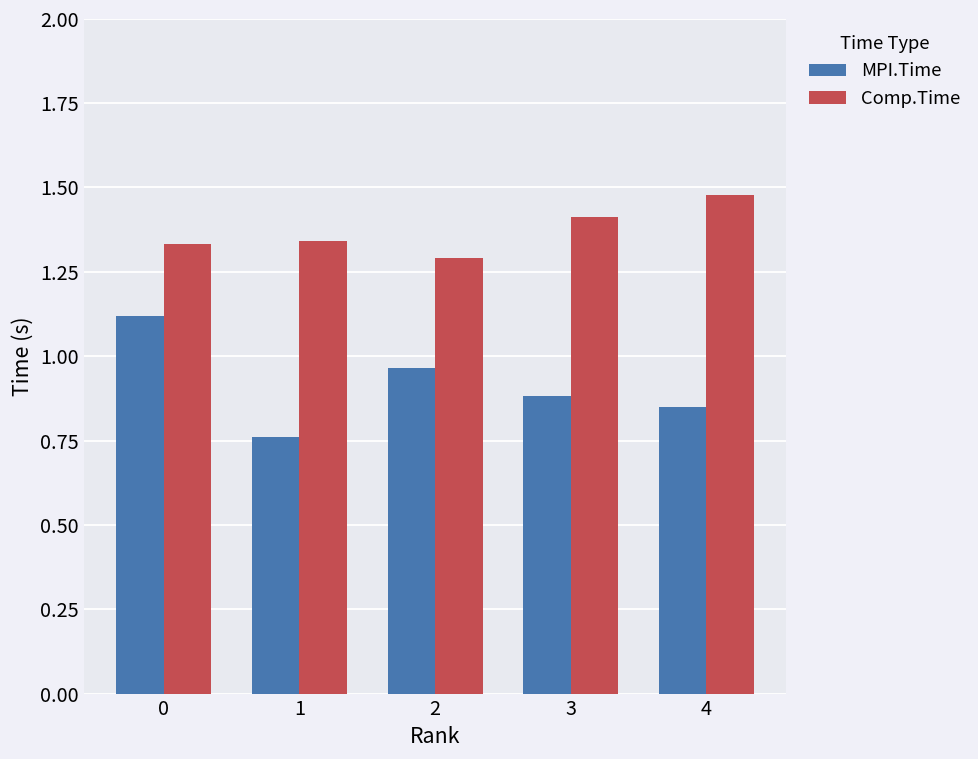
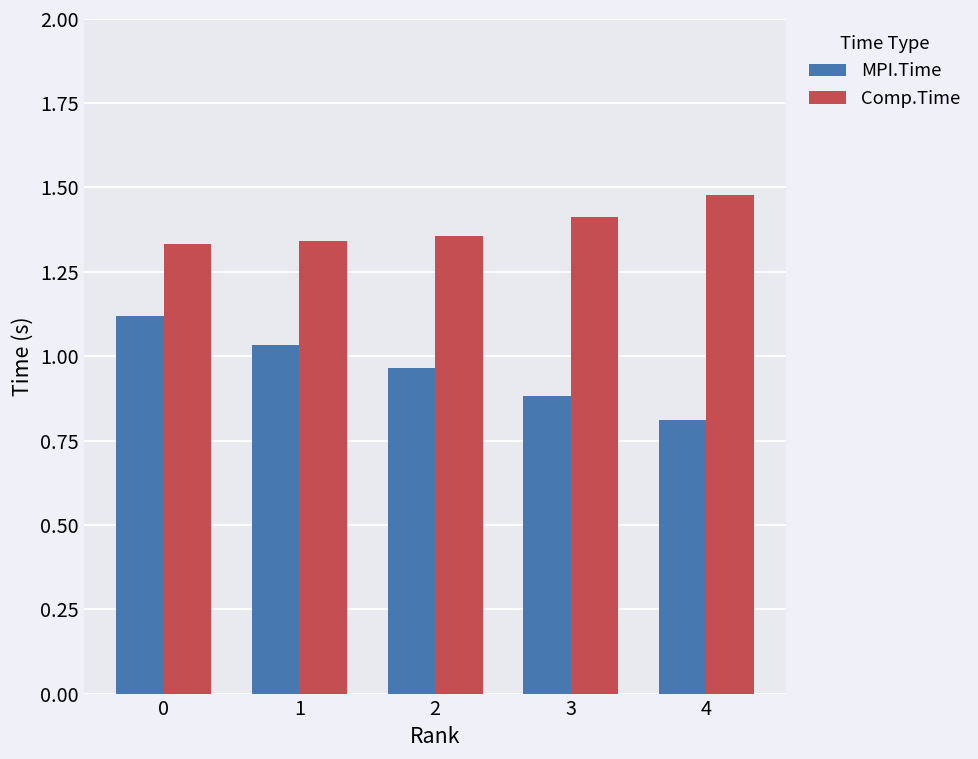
  {
    "MPI.Time": {
      "0": 1.12,
-     "1": 0.76,
+     "1": 1.03,
      "2": 0.97,
      "3": 0.88,
-     "4": 0.85
+     "4": 0.81
    },
    "Comp.Time": {
      "0": 1.33,
      "1": 1.34,
-     "2": 1.29,
+     "2": 1.36,
      "3": 1.41,
      "4": 1.48
    }
  }
